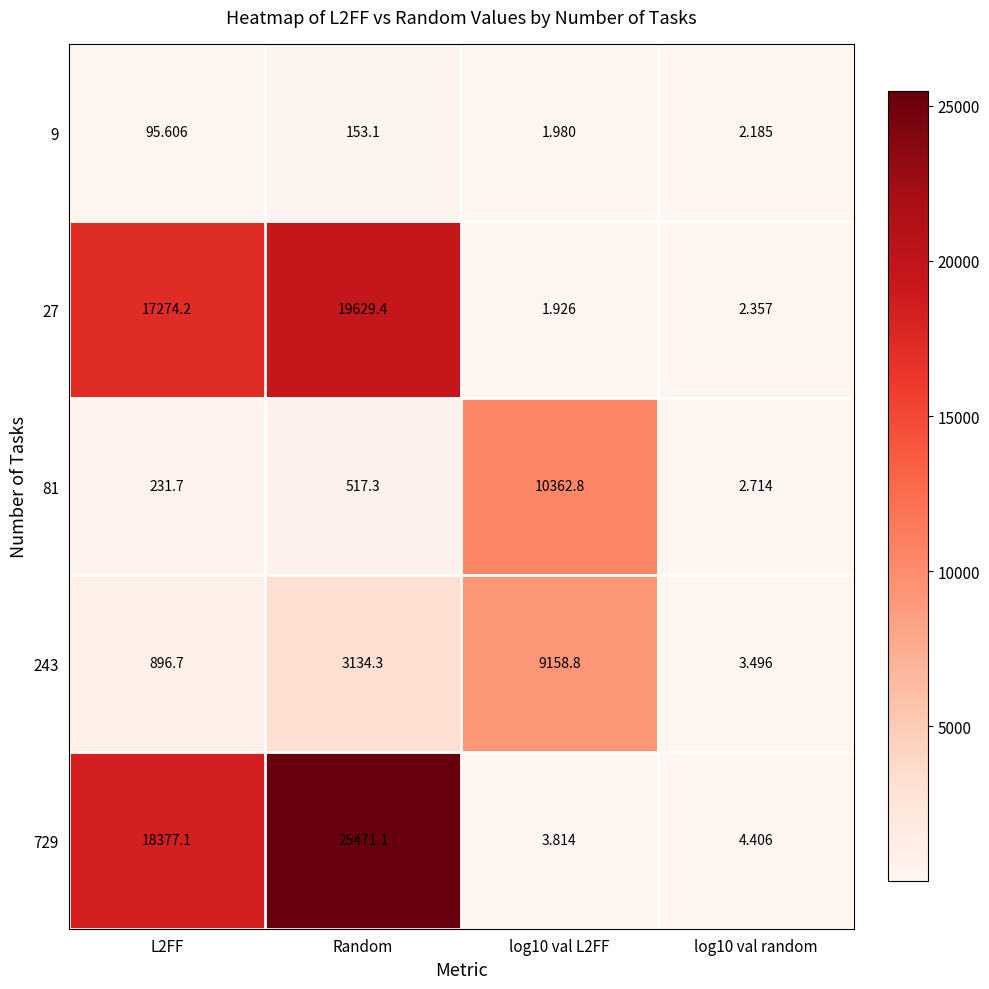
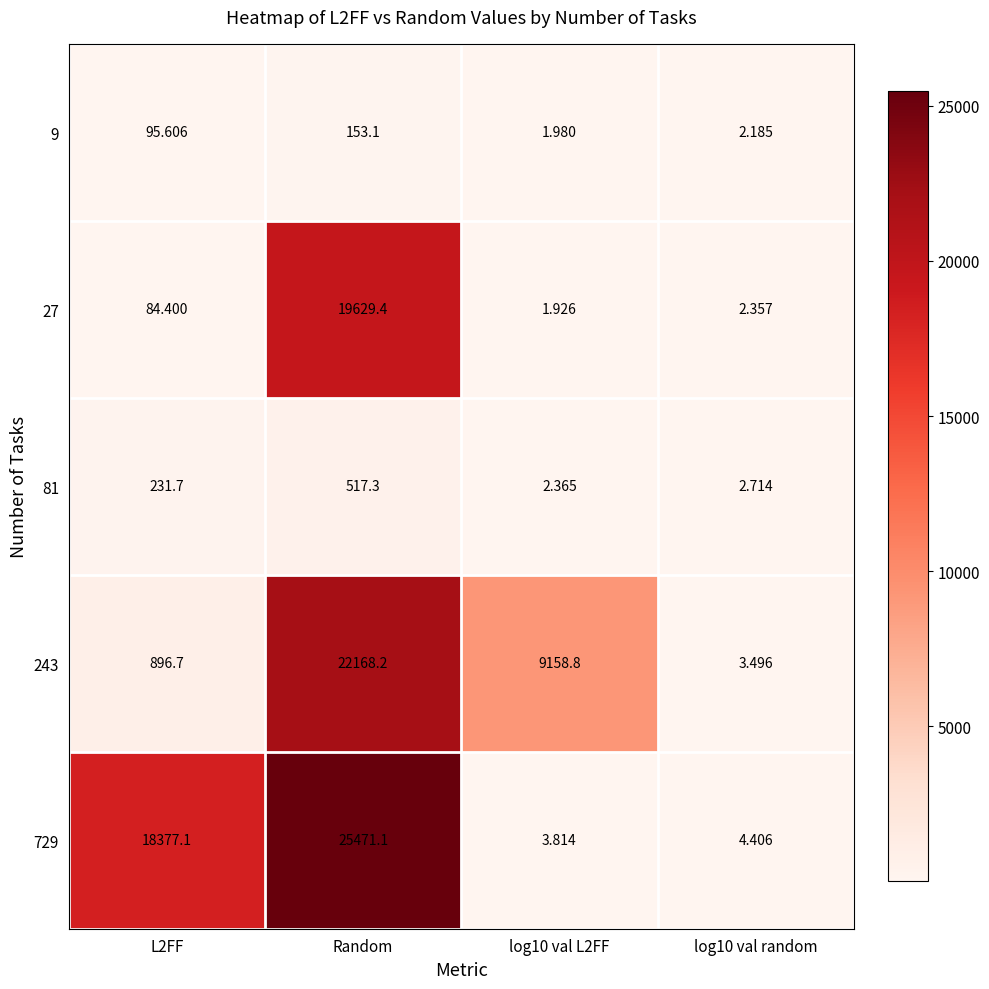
  {
    "9": {
      "L2FF": 95.606,
      "Random": 153.1,
      "log10 val L2FF": 1.980,
      "log10 val random": 2.185
    },
    "27": {
-     "L2FF": 17274.2,
+     "L2FF": 84.400,
      "Random": 19629.4,
      "log10 val L2FF": 1.926,
      "log10 val random": 2.357
    },
    "81": {
      "L2FF": 231.7,
      "Random": 517.3,
-     "log10 val L2FF": 10362.8,
+     "log10 val L2FF": 2.365,
      "log10 val random": 2.714
    },
    "243": {
      "L2FF": 896.7,
-     "Random": 3134.3,
+     "Random": 22168.2,
      "log10 val L2FF": 9158.8,
      "log10 val random": 3.496
    },
    "729": {
      "L2FF": 18377.1,
      "Random": 25471.1,
      "log10 val L2FF": 3.814,
      "log10 val random": 4.406
    }
  }
